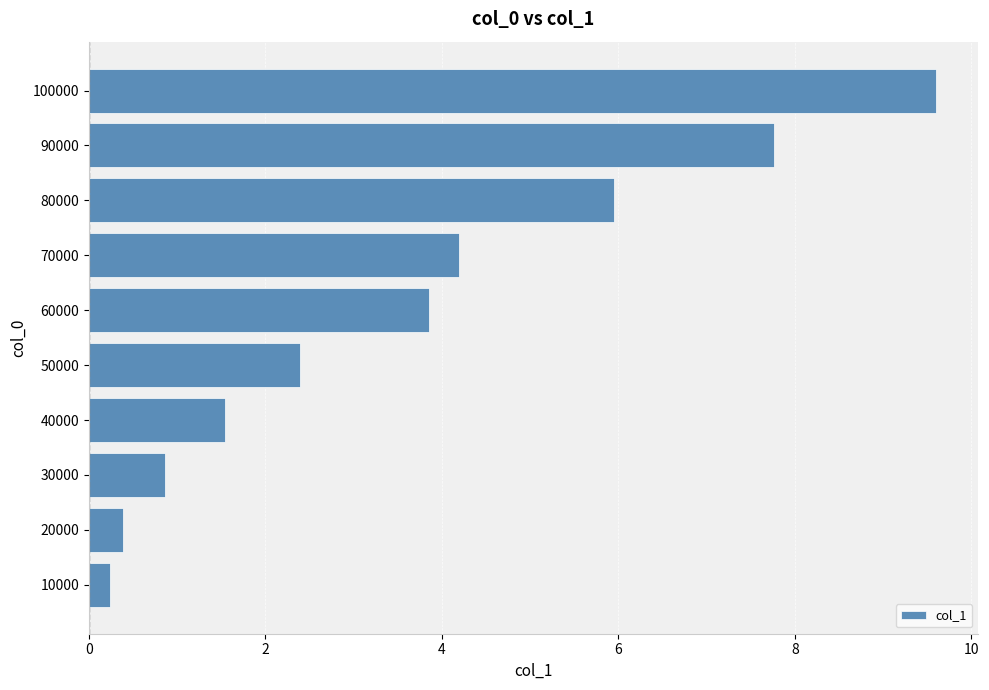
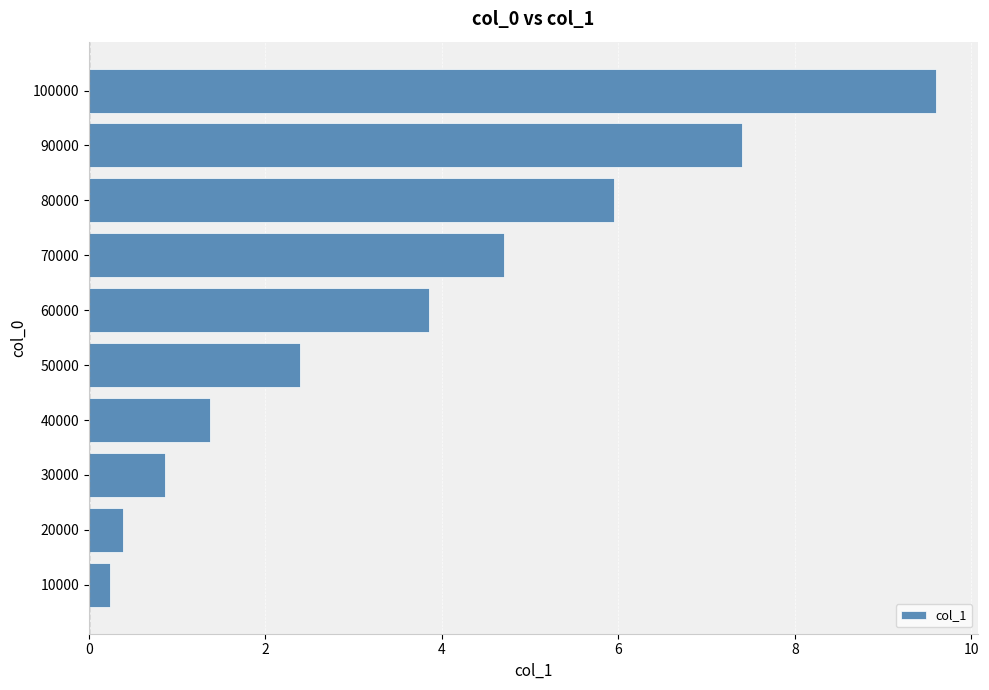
  {
    "100000": 9.6,
-   "90000": 7.8,
+   "90000": 7.4,
    "80000": 6.0,
-   "70000": 4.2,
+   "70000": 4.7,
    "60000": 3.9,
    "50000": 2.4,
-   "40000": 1.5,
+   "40000": 1.4,
    "30000": 0.9,
    "20000": 0.4,
    "10000": 0.2
  }
